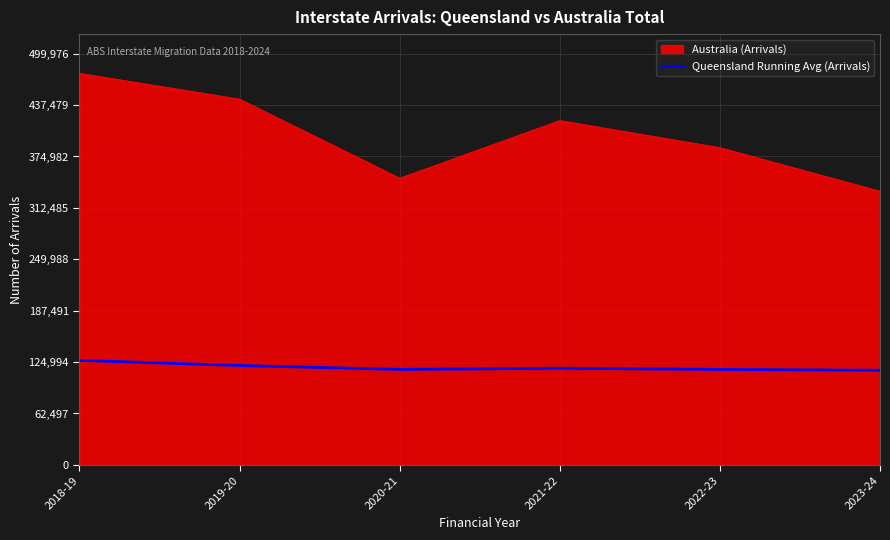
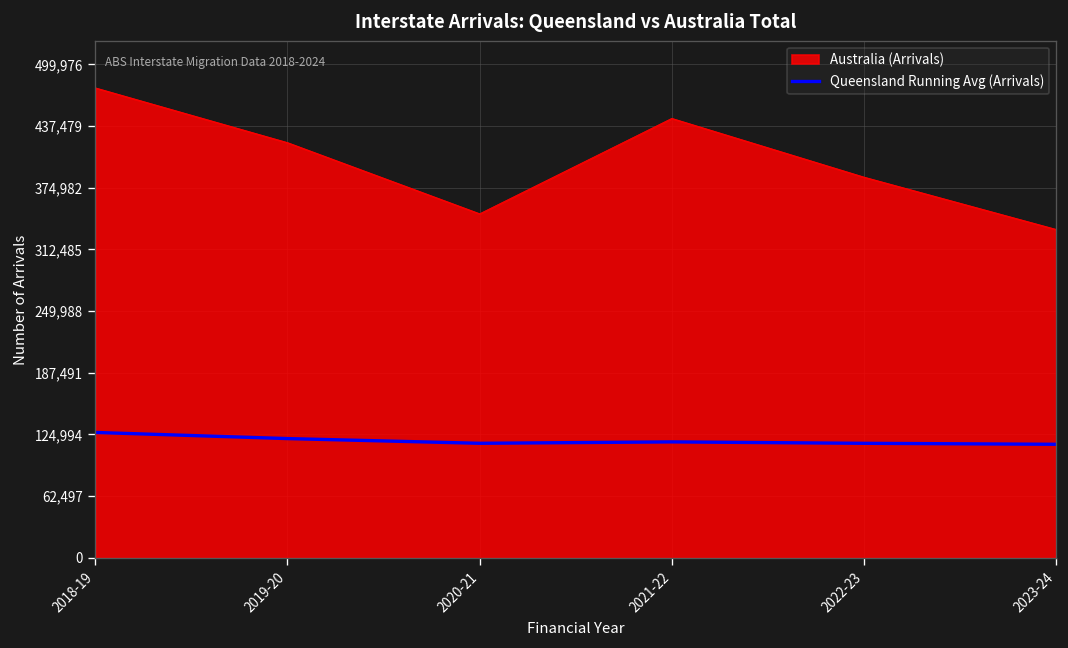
  {
    "Australia (Arrivals)": {
-     "2019-20": "440,000",
+     "2019-20": "420,000",
      "2020-21": "350,000",
-     "2021-22": "420,000",
+     "2021-22": "450,000",
      "2022-23": "390,000",
      "2023-24": "330,000"
    },
    "Queensland Running Avg (Arrivals)": {
      "2018-19": "130,000",
      "2019-20": "120,000",
      "2020-21": "120,000",
      "2021-22": "120,000",
      "2022-23": "120,000",
      "2023-24": "120,000"
    }
  }
